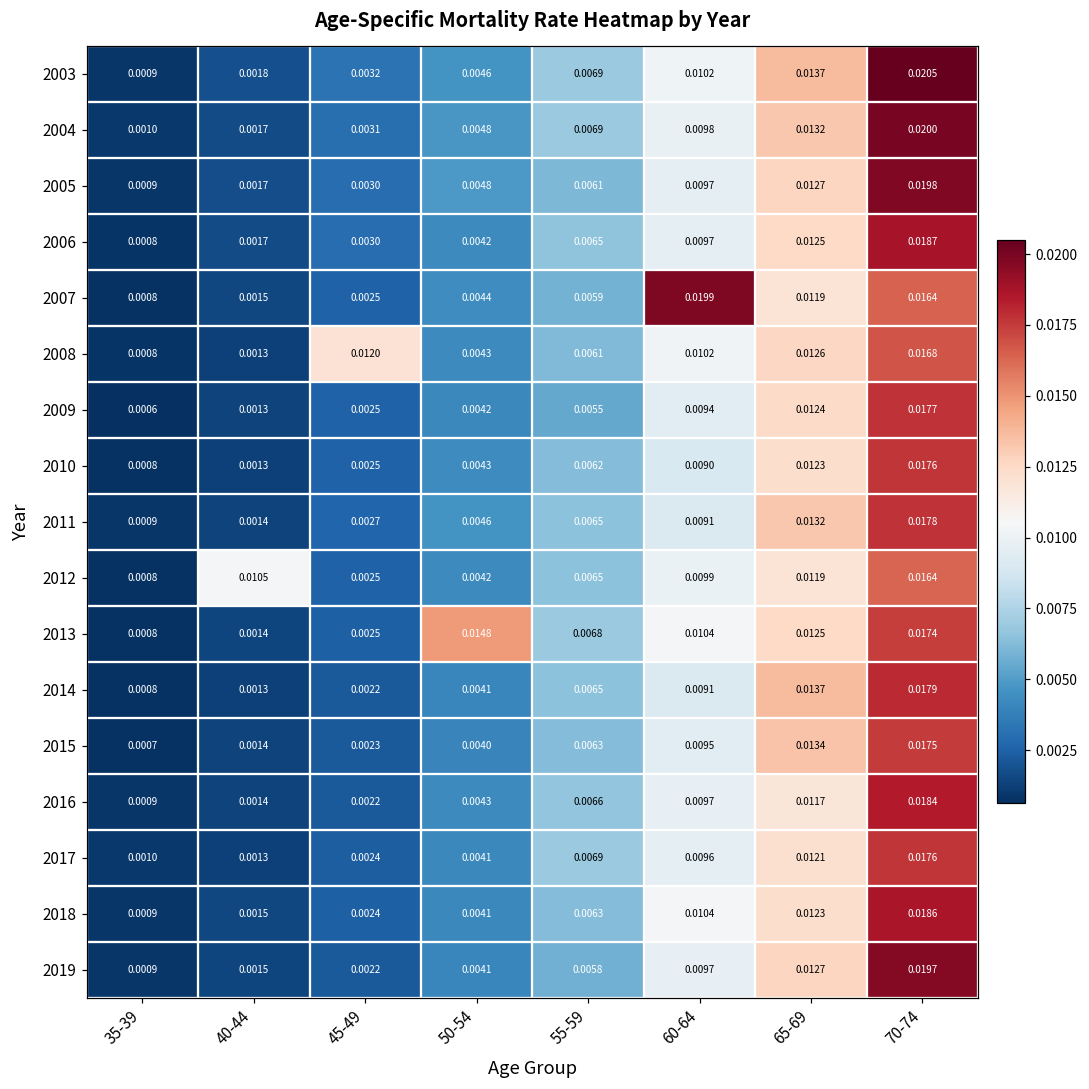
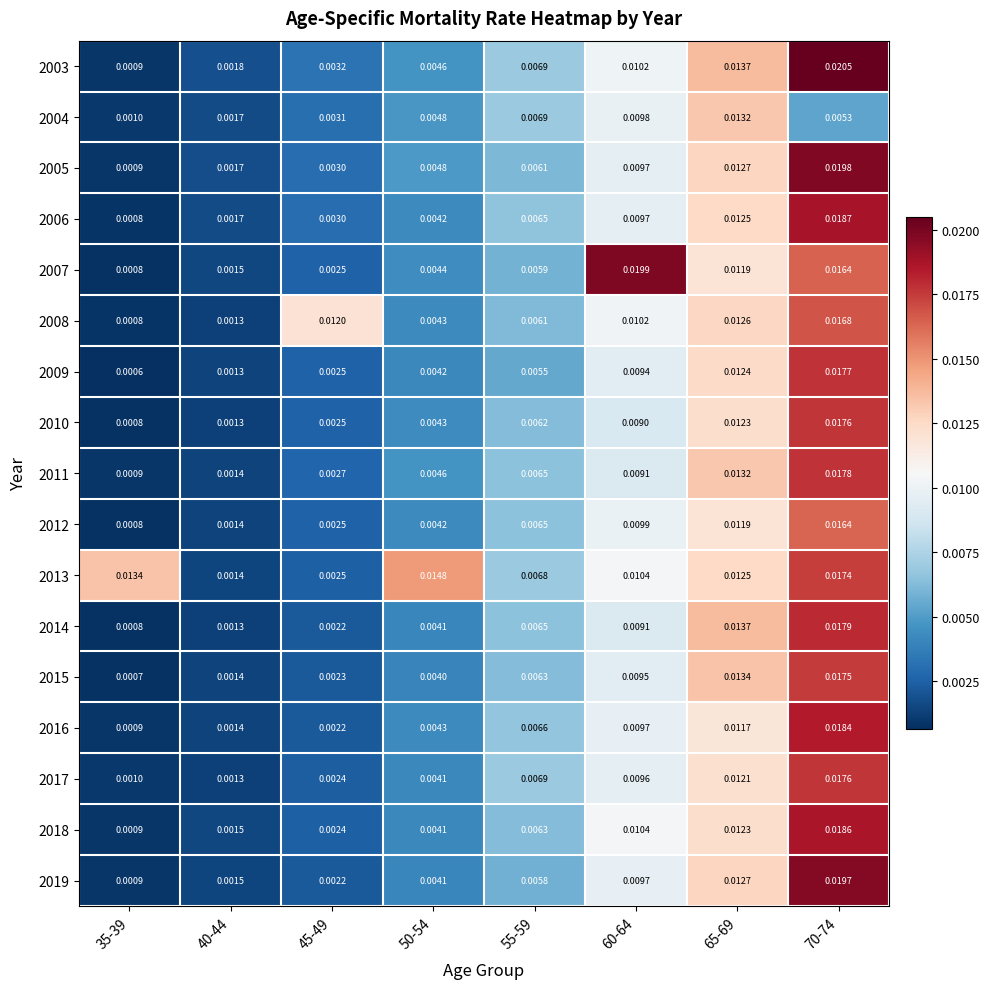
  {
    "2003": {
      "35-39": 0.0009,
      "40-44": 0.0018,
      "45-49": 0.0032,
      "50-54": 0.0046,
      "55-59": 0.0069,
      "60-64": 0.0102,
      "65-69": 0.0137,
      "70-74": 0.0205
    },
    "2004": {
      "35-39": 0.0010,
      "40-44": 0.0017,
      "45-49": 0.0031,
      "50-54": 0.0048,
      "55-59": 0.0069,
      "60-64": 0.0098,
      "65-69": 0.0132,
-     "70-74": 0.0200
+     "70-74": 0.0053
    },
    "2005": {
      "35-39": 0.0009,
      "40-44": 0.0017,
      "45-49": 0.0030,
      "50-54": 0.0048,
      "55-59": 0.0061,
      "60-64": 0.0097,
      "65-69": 0.0127,
      "70-74": 0.0198
    },
    "2006": {
      "35-39": 0.0008,
      "40-44": 0.0017,
      "45-49": 0.0030,
      "50-54": 0.0042,
      "55-59": 0.0065,
      "60-64": 0.0097,
      "65-69": 0.0125,
      "70-74": 0.0187
    },
    "2007": {
      "35-39": 0.0008,
      "40-44": 0.0015,
      "45-49": 0.0025,
      "50-54": 0.0044,
      "55-59": 0.0059,
      "60-64": 0.0199,
      "65-69": 0.0119,
      "70-74": 0.0164
    },
    "2008": {
      "35-39": 0.0008,
      "40-44": 0.0013,
      "45-49": 0.0120,
      "50-54": 0.0043,
      "55-59": 0.0061,
      "60-64": 0.0102,
      "65-69": 0.0126,
      "70-74": 0.0168
    },
    "2009": {
      "35-39": 0.0006,
      "40-44": 0.0013,
      "45-49": 0.0025,
      "50-54": 0.0042,
      "55-59": 0.0055,
      "60-64": 0.0094,
      "65-69": 0.0124,
      "70-74": 0.0177
    },
    "2010": {
      "35-39": 0.0008,
      "40-44": 0.0013,
      "45-49": 0.0025,
      "50-54": 0.0043,
      "55-59": 0.0062,
      "60-64": 0.0090,
      "65-69": 0.0123,
      "70-74": 0.0176
    },
    "2011": {
      "35-39": 0.0009,
      "40-44": 0.0014,
      "45-49": 0.0027,
      "50-54": 0.0046,
      "55-59": 0.0065,
      "60-64": 0.0091,
      "65-69": 0.0132,
      "70-74": 0.0178
    },
    "2012": {
      "35-39": 0.0008,
-     "40-44": 0.0105,
+     "40-44": 0.0014,
      "45-49": 0.0025,
      "50-54": 0.0042,
      "55-59": 0.0065,
      "60-64": 0.0099,
      "65-69": 0.0119,
      "70-74": 0.0164
    },
    "2013": {
-     "35-39": 0.0008,
+     "35-39": 0.0134,
      "40-44": 0.0014,
      "45-49": 0.0025,
      "50-54": 0.0148,
      "55-59": 0.0068,
      "60-64": 0.0104,
      "65-69": 0.0125,
      "70-74": 0.0174
    },
    "2014": {
      "35-39": 0.0008,
      "40-44": 0.0013,
      "45-49": 0.0022,
      "50-54": 0.0041,
      "55-59": 0.0065,
      "60-64": 0.0091,
      "65-69": 0.0137,
      "70-74": 0.0179
    },
    "2015": {
      "35-39": 0.0007,
      "40-44": 0.0014,
      "45-49": 0.0023,
      "50-54": 0.0040,
      "55-59": 0.0063,
      "60-64": 0.0095,
      "65-69": 0.0134,
      "70-74": 0.0175
    },
    "2016": {
      "35-39": 0.0009,
      "40-44": 0.0014,
      "45-49": 0.0022,
      "50-54": 0.0043,
      "55-59": 0.0066,
      "60-64": 0.0097,
      "65-69": 0.0117,
      "70-74": 0.0184
    },
    "2017": {
      "35-39": 0.0010,
      "40-44": 0.0013,
      "45-49": 0.0024,
      "50-54": 0.0041,
      "55-59": 0.0069,
      "60-64": 0.0096,
      "65-69": 0.0121,
      "70-74": 0.0176
    },
    "2018": {
      "35-39": 0.0009,
      "40-44": 0.0015,
      "45-49": 0.0024,
      "50-54": 0.0041,
      "55-59": 0.0063,
      "60-64": 0.0104,
      "65-69": 0.0123,
      "70-74": 0.0186
    },
    "2019": {
      "35-39": 0.0009,
      "40-44": 0.0015,
      "45-49": 0.0022,
      "50-54": 0.0041,
      "55-59": 0.0058,
      "60-64": 0.0097,
      "65-69": 0.0127,
      "70-74": 0.0197
    }
  }
